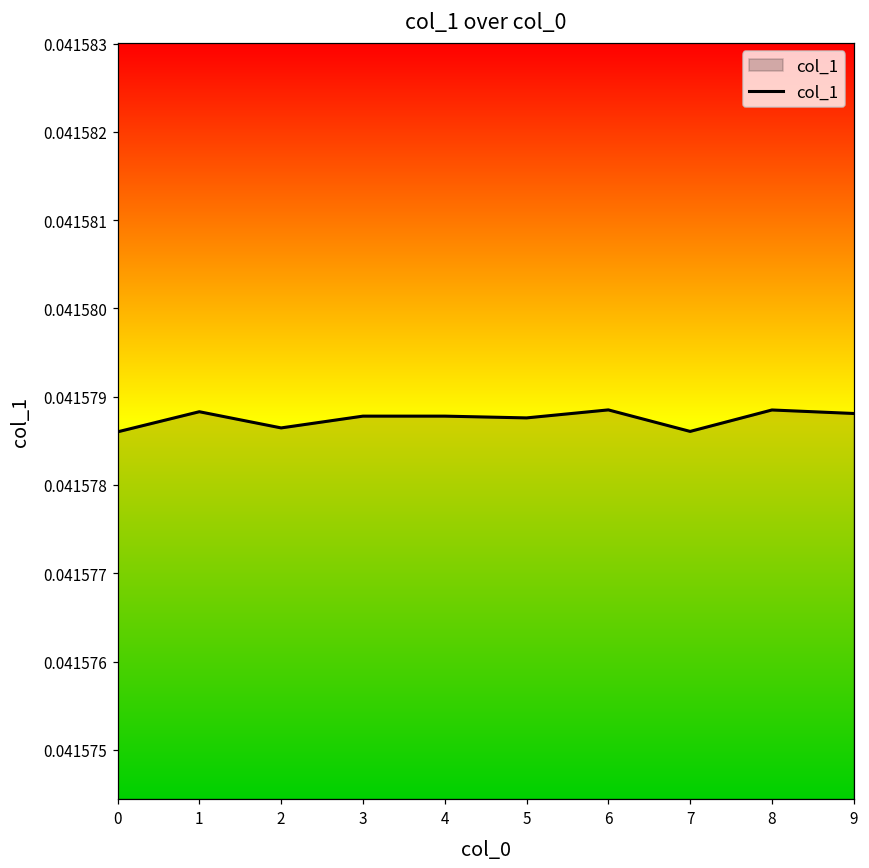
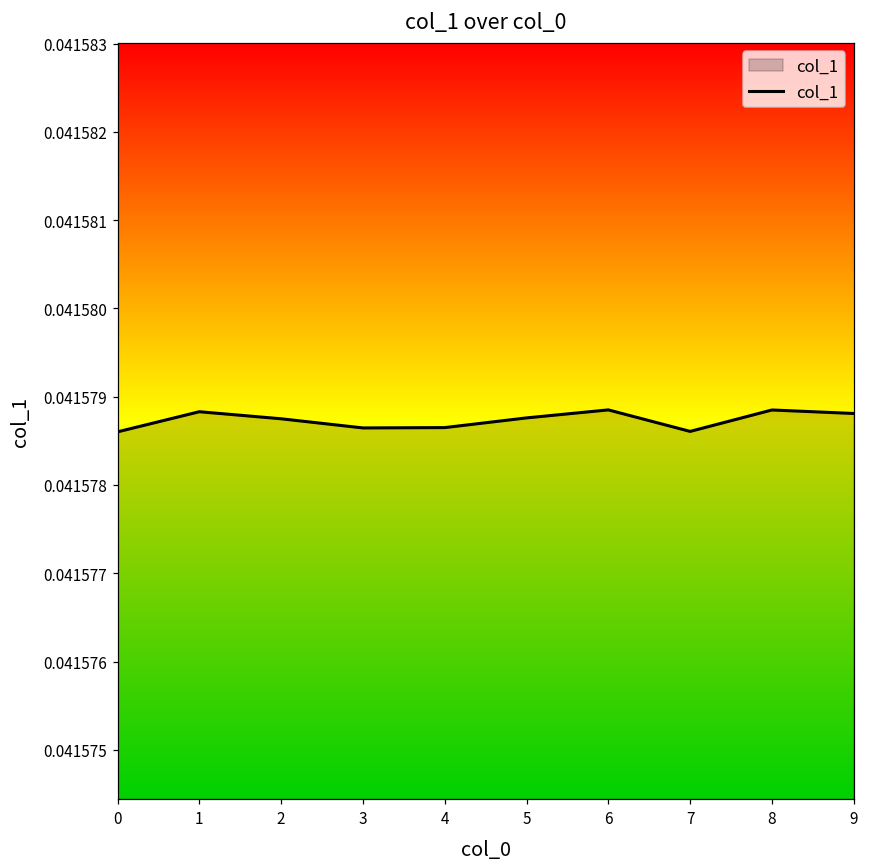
  {
    "0": 0.0415786,
    "1": 0.0415788,
-   "2": 0.0415786,
-   "3": 0.0415788,
-   "4": 0.0415788,
+   "2": 0.0415788,
+   "3": 0.0415786,
+   "4": 0.0415787,
    "5": 0.0415788,
    "6": 0.0415789,
    "7": 0.0415786,
    "8": 0.0415788,
    "9": 0.0415788
  }
